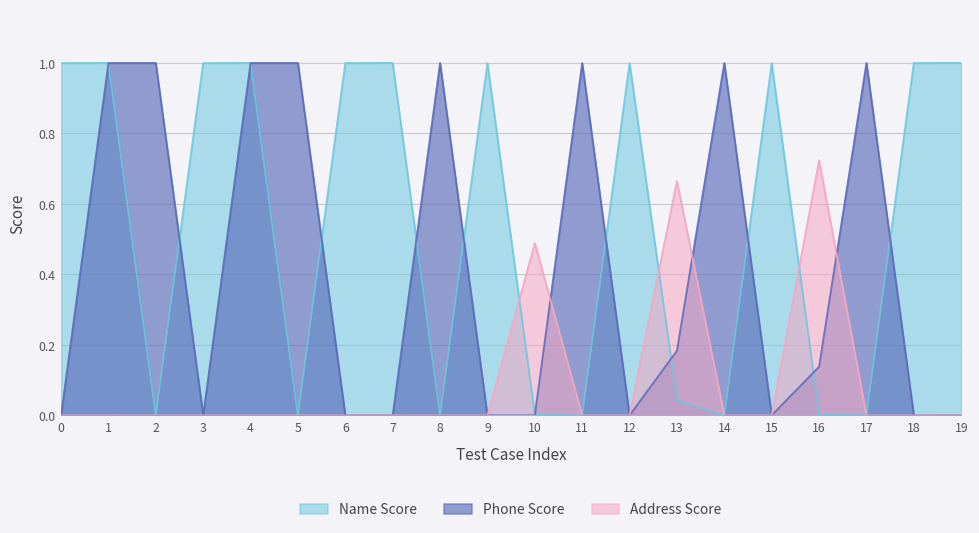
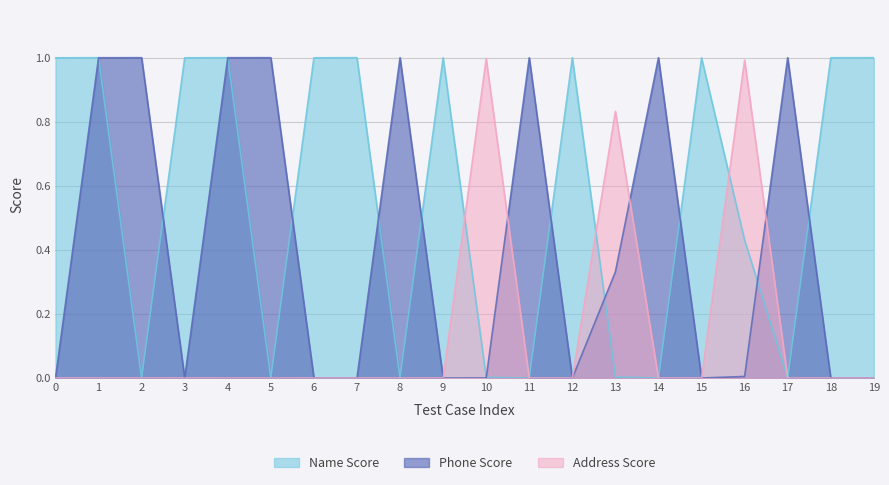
  {
    "Name Score": {
      "0": 1.00,
      "3": 1.00,
      "6": 1.00,
      "7": 1.00,
      "9": 1.00,
      "12": 1.00,
-     "13": 0.04,
+     "13": 0.00,
      "15": 1.00,
-     "16": 0.00,
+     "16": 0.43,
      "18": 1.00,
      "19": 1.00
    },
    "Phone Score": {
      "2": 1.00,
      "5": 1.00,
      "8": 1.00,
      "11": 1.00,
-     "13": 0.18,
+     "13": 0.33,
      "14": 1.00,
-     "16": 0.14,
+     "16": 0.01,
      "17": 1.00
    },
    "Address Score": {
      "1": 0.00,
      "4": 0.00,
-     "10": 0.49,
-     "13": 0.67,
-     "16": 0.72
+     "10": 1.00,
+     "13": 0.83,
+     "16": 0.99
    }
  }
